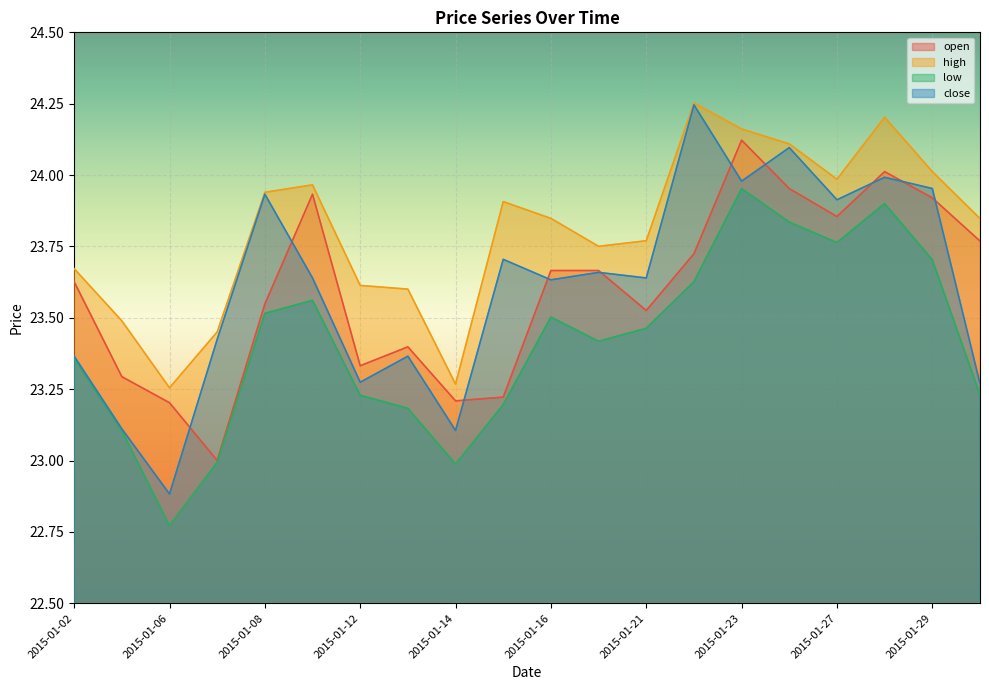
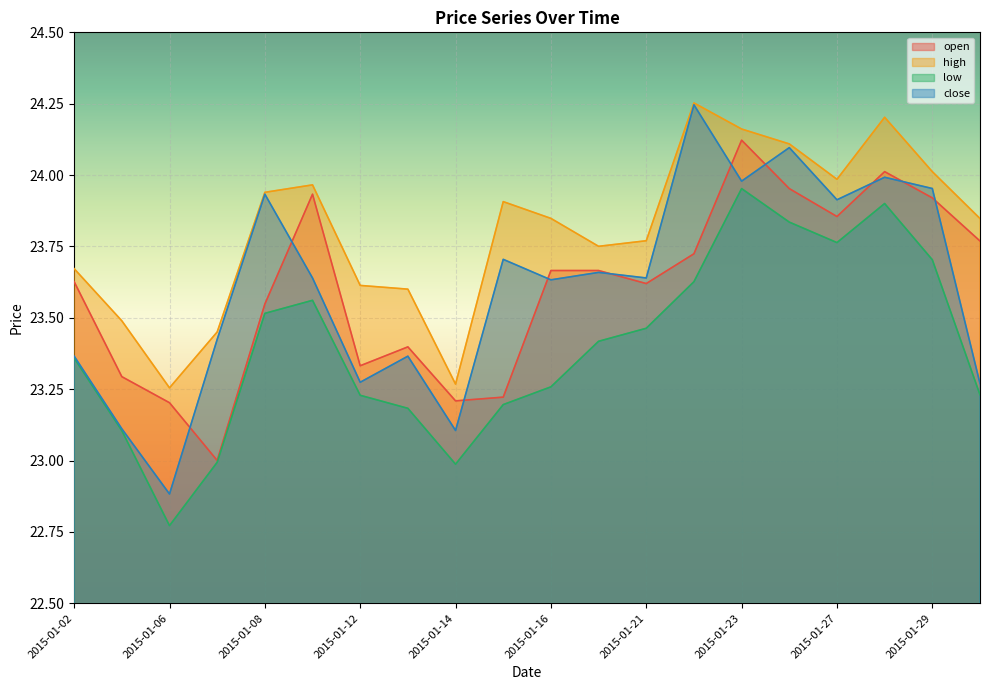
  {
    "open": {
      "2015-01-02": 23.63,
      "2015-01-06": 23.20,
      "2015-01-08": 23.55,
      "2015-01-12": 23.33,
      "2015-01-14": 23.21,
      "2015-01-16": 23.67,
-     "2015-01-21": 23.53,
+     "2015-01-21": 23.62,
      "2015-01-23": 24.12,
      "2015-01-27": 23.85,
      "2015-01-29": 23.92
    },
    "high": {
      "2015-01-02": 23.67,
      "2015-01-06": 23.25,
      "2015-01-12": 23.61,
      "2015-01-14": 23.27,
      "2015-01-16": 23.85,
      "2015-01-21": 23.77,
      "2015-01-23": 24.16,
      "2015-01-27": 23.99,
      "2015-01-29": 24.01
    },
    "low": {
      "2015-01-06": 22.77,
      "2015-01-08": 23.52,
      "2015-01-12": 23.23,
      "2015-01-14": 22.99,
-     "2015-01-16": 23.50,
+     "2015-01-16": 23.26,
      "2015-01-21": 23.46,
      "2015-01-23": 23.95,
      "2015-01-27": 23.76,
      "2015-01-29": 23.70
    },
    "close": {
      "2015-01-06": 22.88,
      "2015-01-12": 23.27,
      "2015-01-14": 23.11,
      "2015-01-16": 23.63,
      "2015-01-21": 23.64,
      "2015-01-23": 23.98,
      "2015-01-27": 23.91,
      "2015-01-29": 23.95
    }
  }
